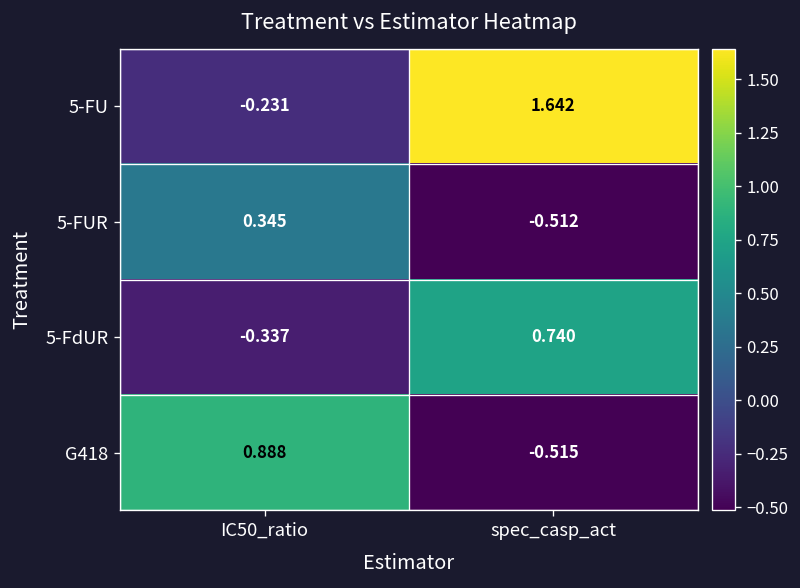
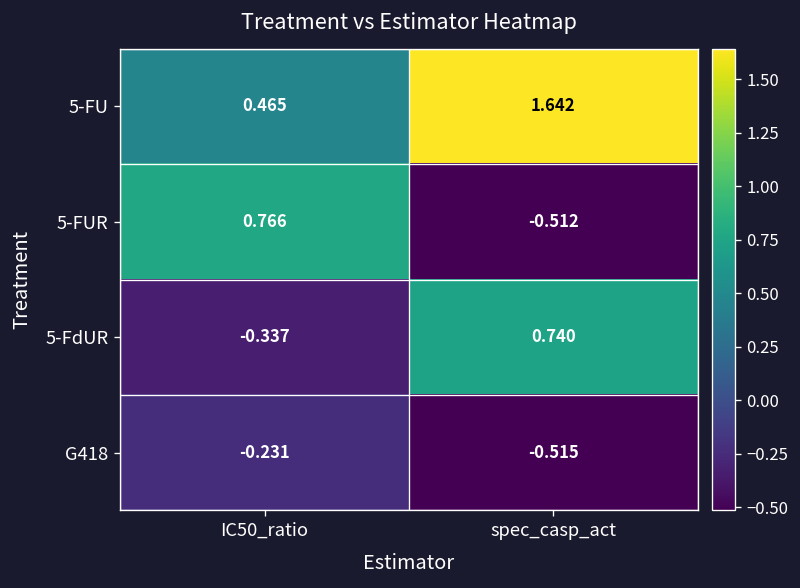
  {
    "5-FU": {
-     "IC50_ratio": -0.231,
+     "IC50_ratio": 0.465,
      "spec_casp_act": 1.642
    },
    "5-FUR": {
-     "IC50_ratio": 0.345,
+     "IC50_ratio": 0.766,
      "spec_casp_act": -0.512
    },
    "5-FdUR": {
      "IC50_ratio": -0.337,
      "spec_casp_act": 0.740
    },
    "G418": {
-     "IC50_ratio": 0.888,
+     "IC50_ratio": -0.231,
      "spec_casp_act": -0.515
    }
  }
